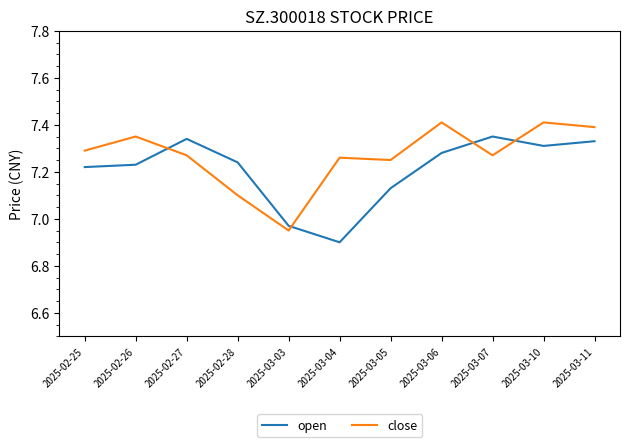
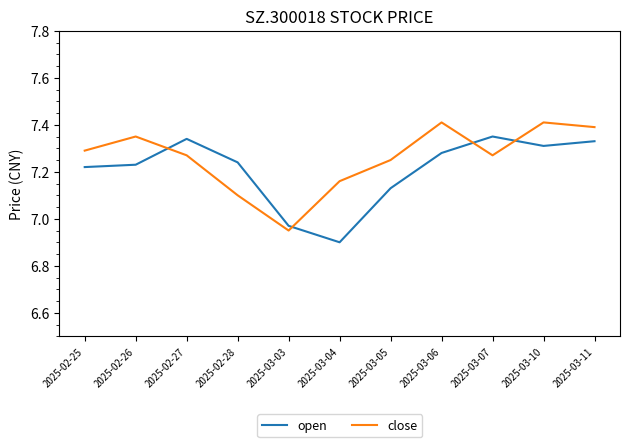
  {
    "open": {
      "2025-02-25": 7.22,
      "2025-02-26": 7.23,
      "2025-02-27": 7.34,
      "2025-02-28": 7.24,
      "2025-03-03": 6.97,
      "2025-03-04": 6.90,
      "2025-03-05": 7.13,
      "2025-03-06": 7.28,
      "2025-03-07": 7.35,
      "2025-03-10": 7.31,
      "2025-03-11": 7.33
    },
    "close": {
      "2025-02-25": 7.29,
      "2025-02-26": 7.35,
      "2025-02-27": 7.27,
      "2025-02-28": 7.10,
      "2025-03-03": 6.95,
-     "2025-03-04": 7.26,
+     "2025-03-04": 7.16,
      "2025-03-05": 7.25,
      "2025-03-06": 7.41,
      "2025-03-07": 7.27,
      "2025-03-10": 7.41,
      "2025-03-11": 7.39
    }
  }
